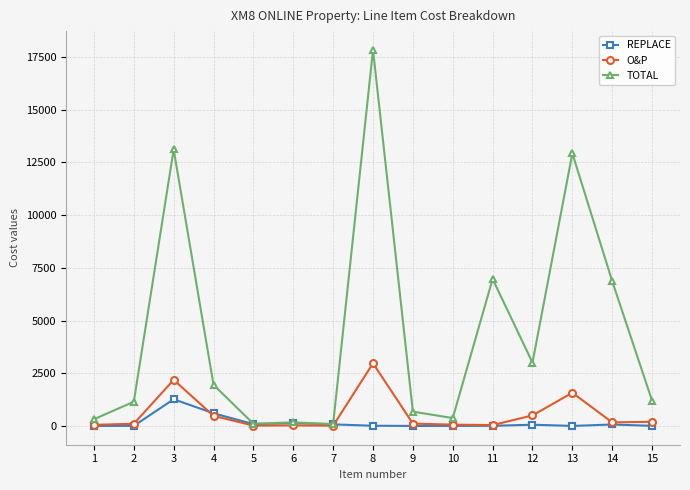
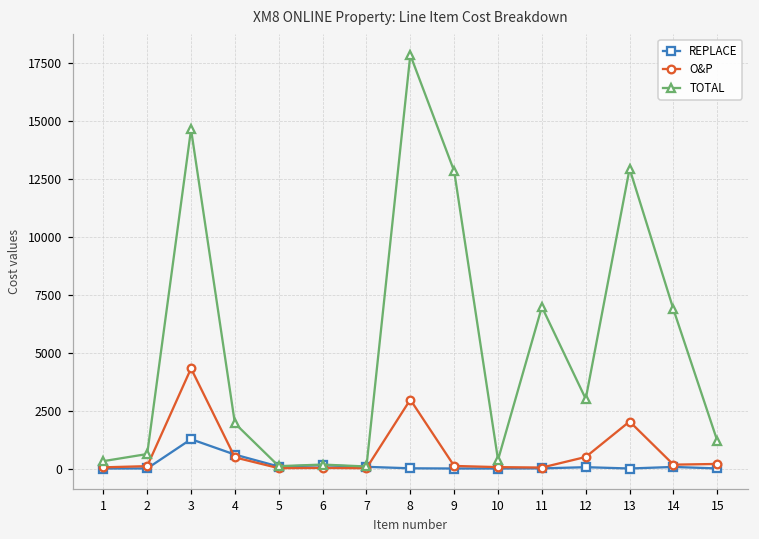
  {
    "REPLACE": {
      "3": 1300,
      "8": 0,
      "12": 100,
      "13": 0,
      "15": 0
    },
    "O&P": {
-     "3": 2200,
+     "3": 4300,
      "8": 3000,
      "12": 500,
-     "13": 1600,
+     "13": 2000,
      "15": 200
    },
    "TOTAL": {
      "1": 300,
-     "2": 1100,
-     "3": 13100,
+     "2": 600,
+     "3": 14600,
      "4": 1900,
      "8": 17800,
-     "9": 700,
+     "9": 12800,
      "10": 400,
      "11": 7000,
      "12": 3000,
      "13": 12900,
      "14": 6900,
      "15": 1200
    }
  }
